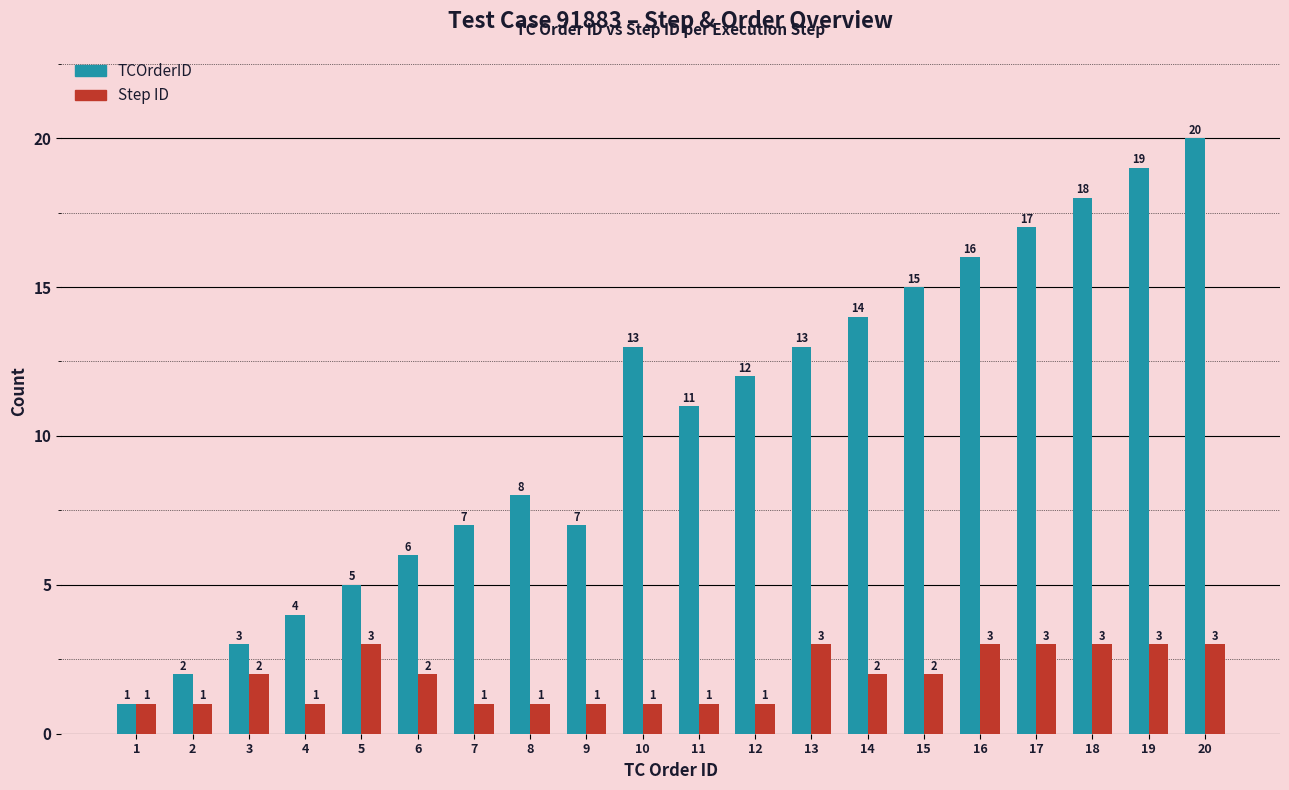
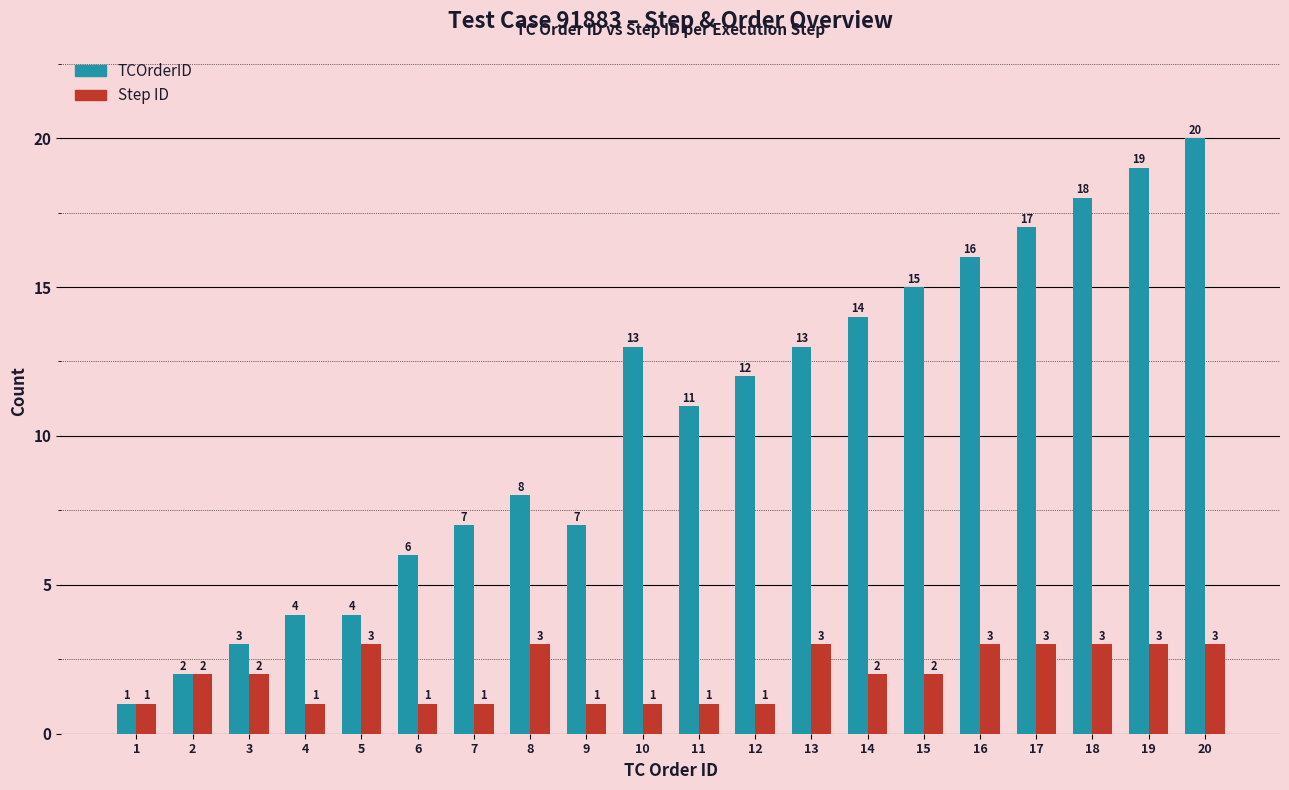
  {
    "TCOrderID": {
      "1": 1,
      "2": 2,
      "3": 3,
      "4": 4,
-     "5": 5,
+     "5": 4,
      "6": 6,
      "7": 7,
      "8": 8,
      "9": 7,
      "10": 13,
      "11": 11,
      "12": 12,
      "13": 13,
      "14": 14,
      "15": 15,
      "16": 16,
      "17": 17,
      "18": 18,
      "19": 19,
      "20": 20
    },
    "Step ID": {
      "1": 1,
-     "2": 1,
+     "2": 2,
      "3": 2,
      "4": 1,
      "5": 3,
-     "6": 2,
+     "6": 1,
      "7": 1,
-     "8": 1,
+     "8": 3,
      "9": 1,
      "10": 1,
      "11": 1,
      "12": 1,
      "13": 3,
      "14": 2,
      "15": 2,
      "16": 3,
      "17": 3,
      "18": 3,
      "19": 3,
      "20": 3
    }
  }
